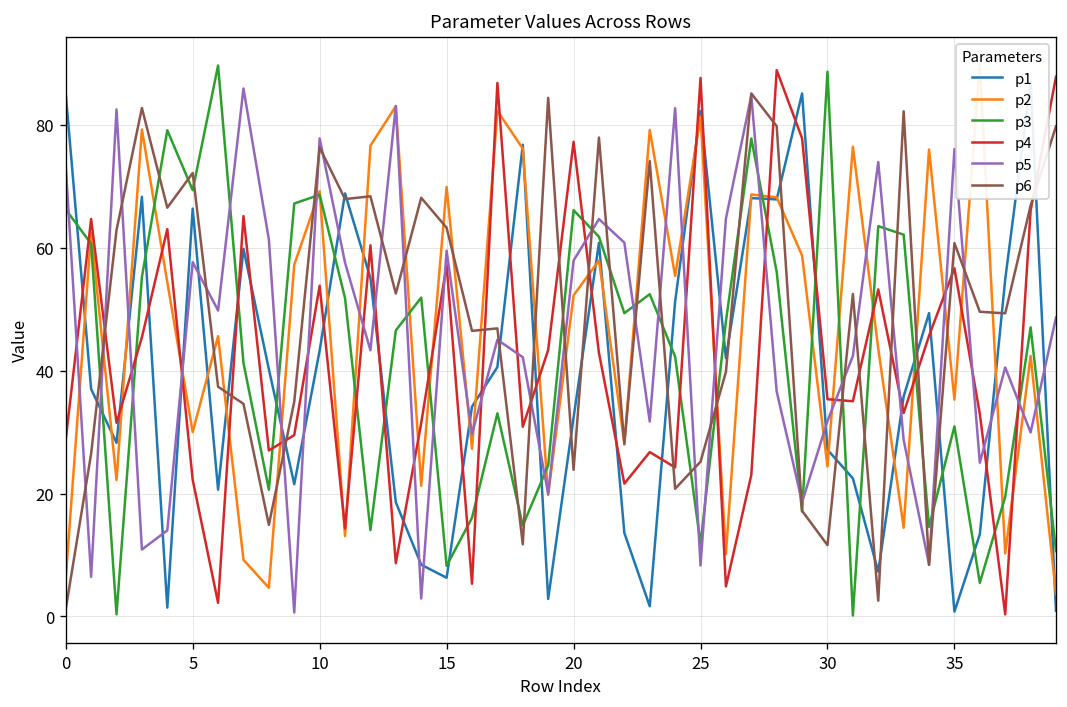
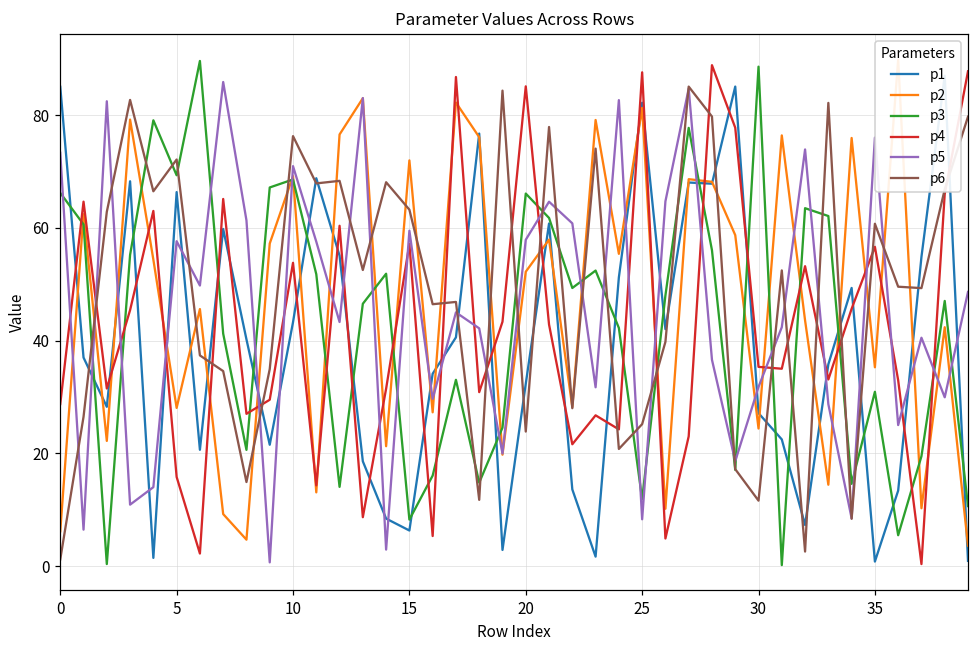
  {
    "p1": {
      "0": 85,
      "5": 66,
      "10": 43,
      "15": 6,
      "20": 32,
      "25": 82,
      "30": 27,
      "35": 1
    },
    "p2": {
      "0": 6,
-     "5": 30,
+     "5": 28,
      "10": 69,
-     "15": 70,
+     "15": 72,
      "20": 52,
      "25": 81,
      "30": 24,
      "35": 35
    },
    "p3": {
      "0": 66,
      "5": 69,
      "10": 69,
      "15": 8,
      "20": 66,
      "25": 12,
      "30": 89,
      "35": 31
    },
    "p4": {
      "0": 29,
-     "5": 22,
+     "5": 16,
      "10": 54,
      "15": 57,
-     "20": 77,
+     "20": 85,
      "25": 88,
      "30": 35,
      "35": 57
    },
    "p5": {
      "0": 73,
      "5": 58,
-     "10": 78,
+     "10": 71,
      "15": 59,
      "20": 58,
      "25": 8,
      "30": 32,
      "35": 76
    },
    "p6": {
      "0": 1,
      "5": 72,
      "10": 76,
      "15": 63,
      "20": 24,
      "25": 25,
      "30": 12,
      "35": 61
    }
  }
